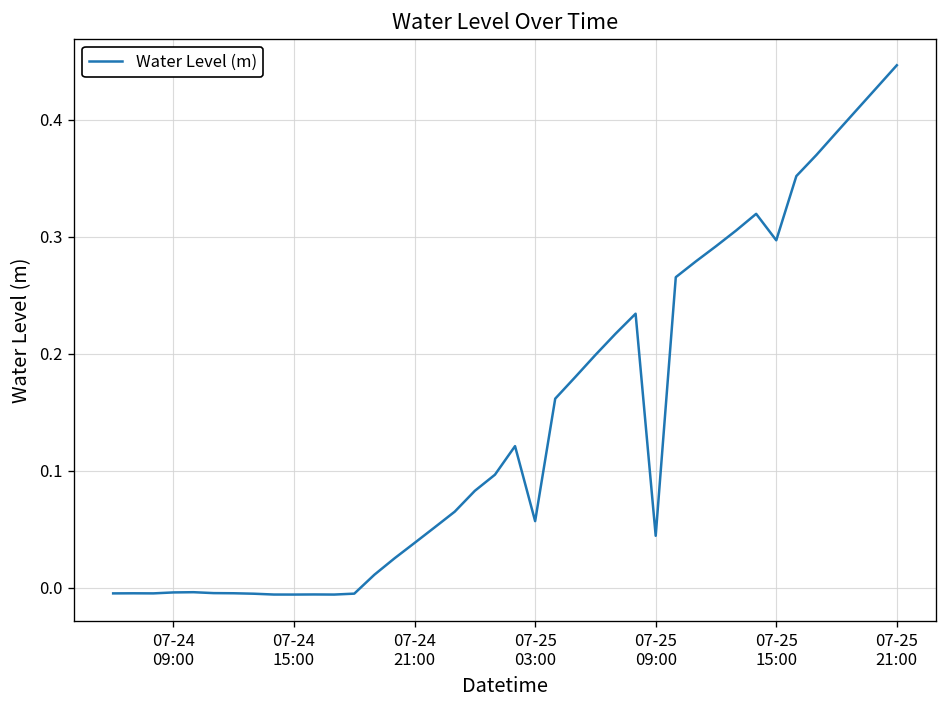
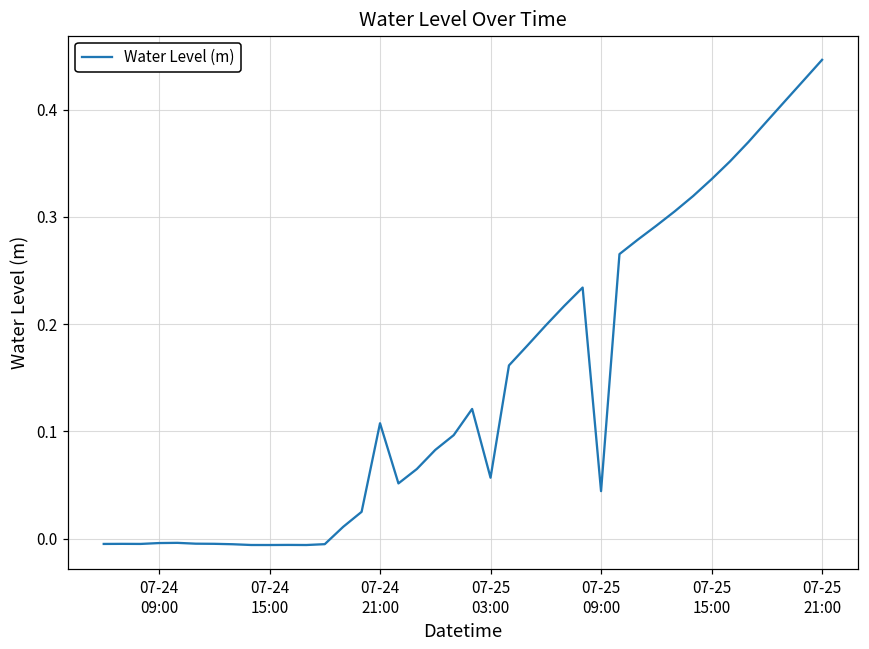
  {
    "07-24 09:00": 0.00,
    "07-24 15:00": -0.01,
-   "07-24 21:00": 0.04,
+   "07-24 21:00": 0.11,
    "07-25 03:00": 0.06,
    "07-25 09:00": 0.04,
-   "07-25 15:00": 0.30,
+   "07-25 15:00": 0.34,
    "07-25 21:00": 0.45
  }
